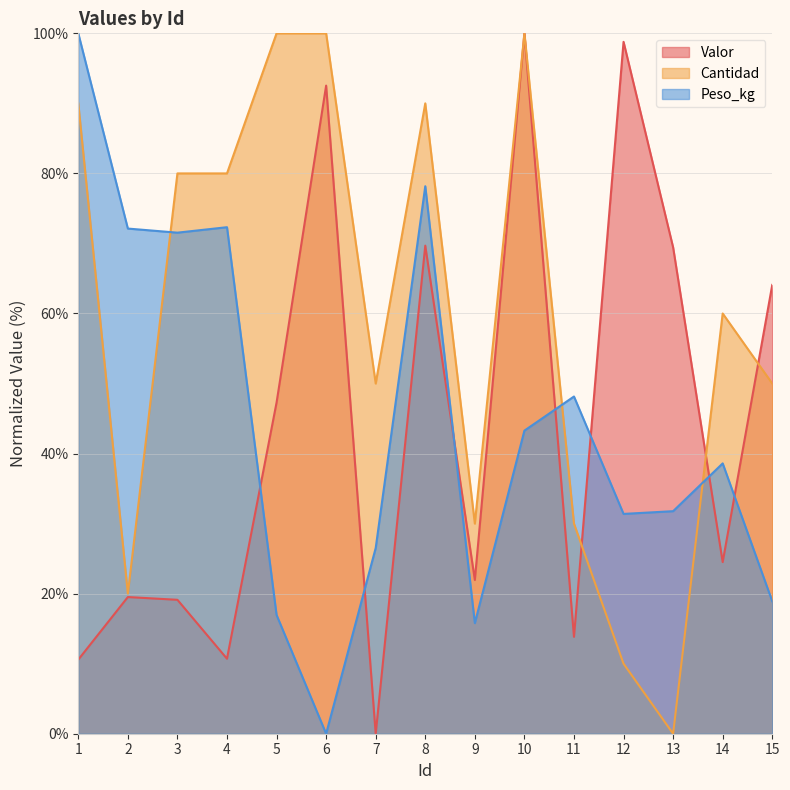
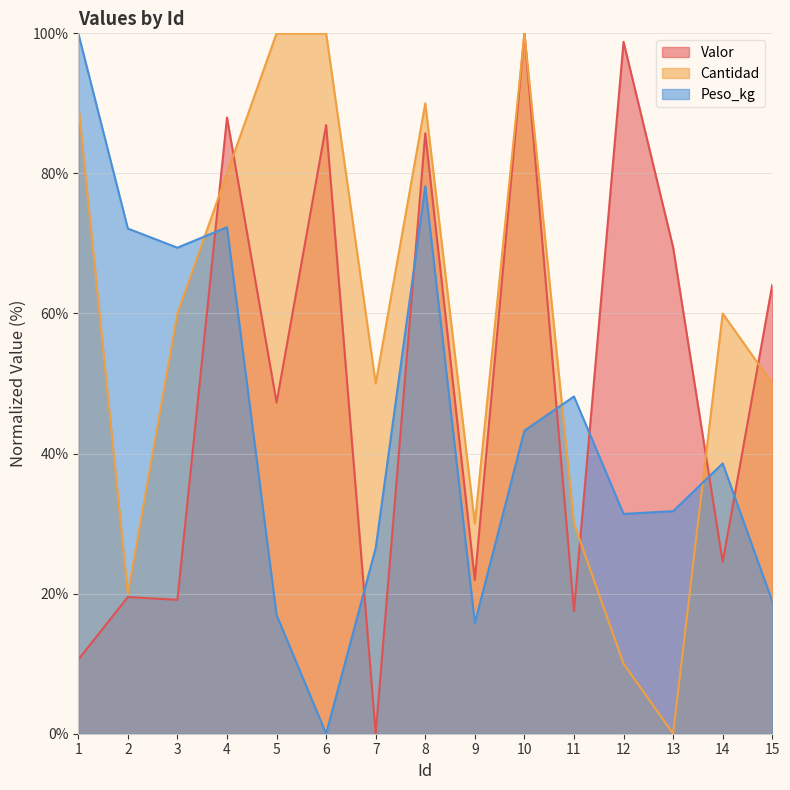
  {
    "Valor": {
      "1": "11%",
      "2": "20%",
      "3": "19%",
-     "4": "11%",
+     "4": "88%",
      "5": "47%",
-     "6": "93%",
+     "6": "87%",
      "7": "0%",
-     "8": "70%",
+     "8": "86%",
      "9": "22%",
-     "11": "14%",
+     "11": "18%",
      "12": "99%",
      "13": "69%",
      "14": "25%",
      "15": "64%"
    },
    "Cantidad": {
      "1": "90%",
      "2": "20%",
-     "3": "80%",
+     "3": "60%",
      "4": "80%",
      "5": "100%",
      "6": "100%",
      "7": "50%",
      "8": "90%",
      "9": "30%",
      "11": "30%",
      "12": "10%",
      "13": "0%",
      "14": "60%",
      "15": "50%"
    },
    "Peso_kg": {
      "1": "100%",
      "2": "72%",
-     "3": "72%",
+     "3": "69%",
      "4": "72%",
      "5": "17%",
      "6": "0%",
      "7": "27%",
      "8": "78%",
      "9": "16%",
      "10": "43%",
      "11": "48%",
      "12": "31%",
      "13": "32%",
      "14": "39%",
      "15": "19%"
    }
  }
